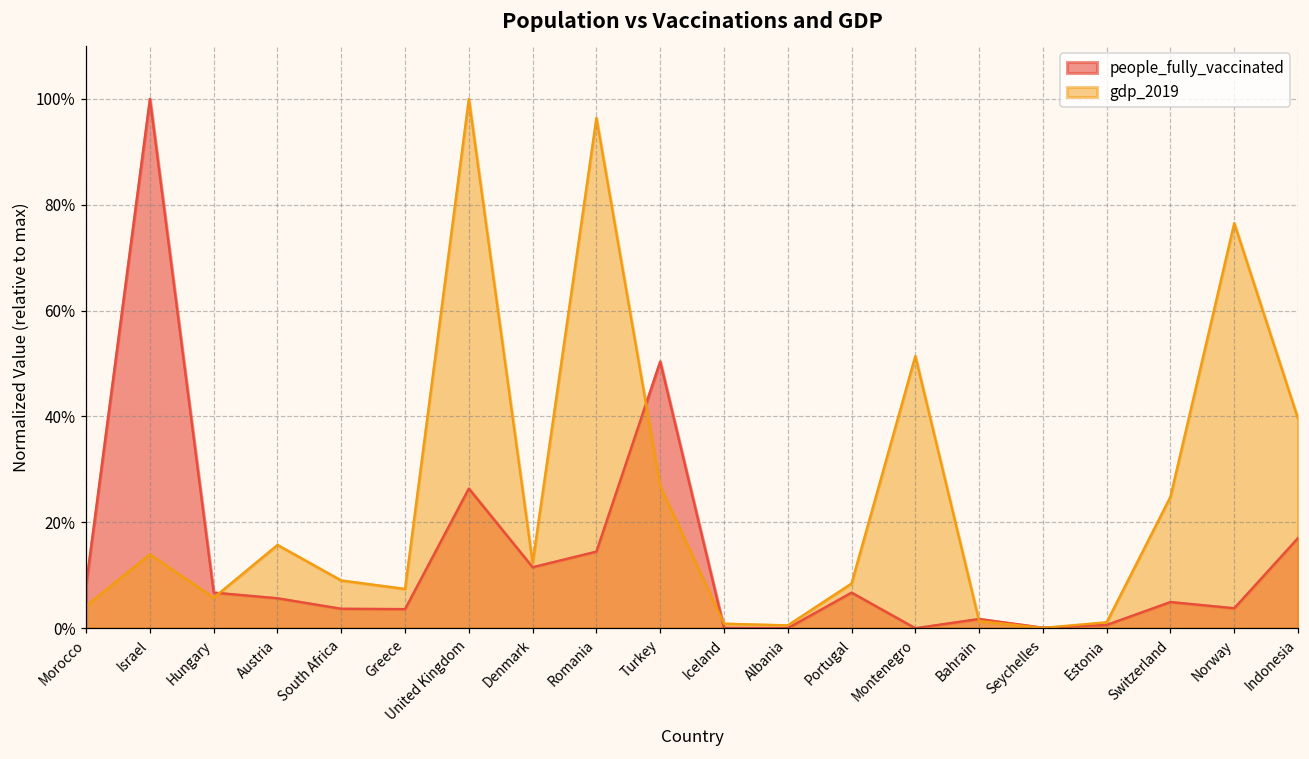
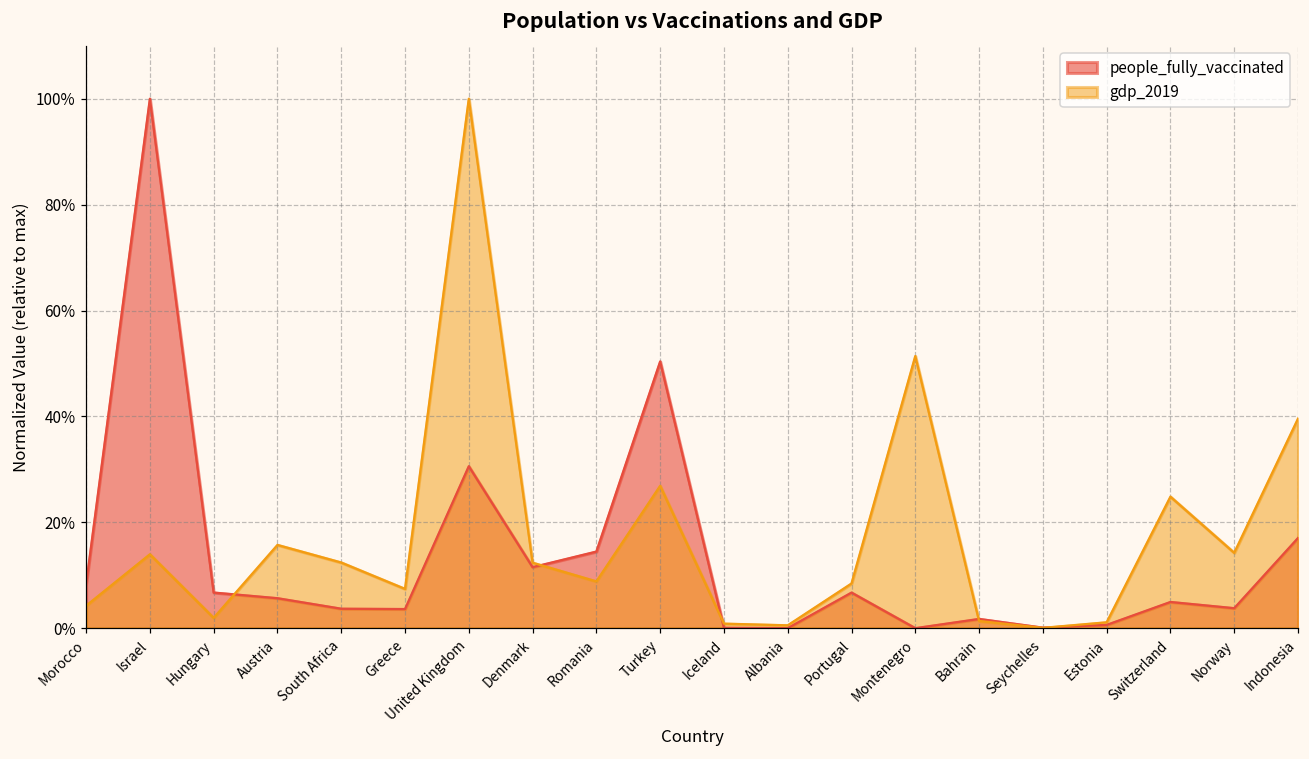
  {
    "people_fully_vaccinated": {
      "Morocco": "8%",
      "Israel": "100%",
      "Hungary": "7%",
      "Austria": "6%",
      "South Africa": "4%",
      "Greece": "4%",
-     "United Kingdom": "26%",
+     "United Kingdom": "31%",
      "Denmark": "12%",
      "Romania": "14%",
      "Turkey": "50%",
      "Iceland": "0%",
      "Albania": "0%",
      "Portugal": "7%",
      "Montenegro": "0%",
      "Switzerland": "5%",
      "Norway": "4%",
      "Indonesia": "17%"
    },
    "gdp_2019": {
      "Morocco": "4%",
      "Israel": "14%",
-     "Hungary": "6%",
+     "Hungary": "2%",
      "Austria": "16%",
-     "South Africa": "9%",
+     "South Africa": "12%",
      "Greece": "7%",
      "United Kingdom": "100%",
      "Denmark": "12%",
-     "Romania": "96%",
+     "Romania": "9%",
      "Turkey": "27%",
      "Iceland": "1%",
      "Albania": "1%",
      "Portugal": "8%",
      "Montenegro": "51%",
      "Switzerland": "25%",
-     "Norway": "77%",
+     "Norway": "14%",
      "Indonesia": "40%"
    }
  }
